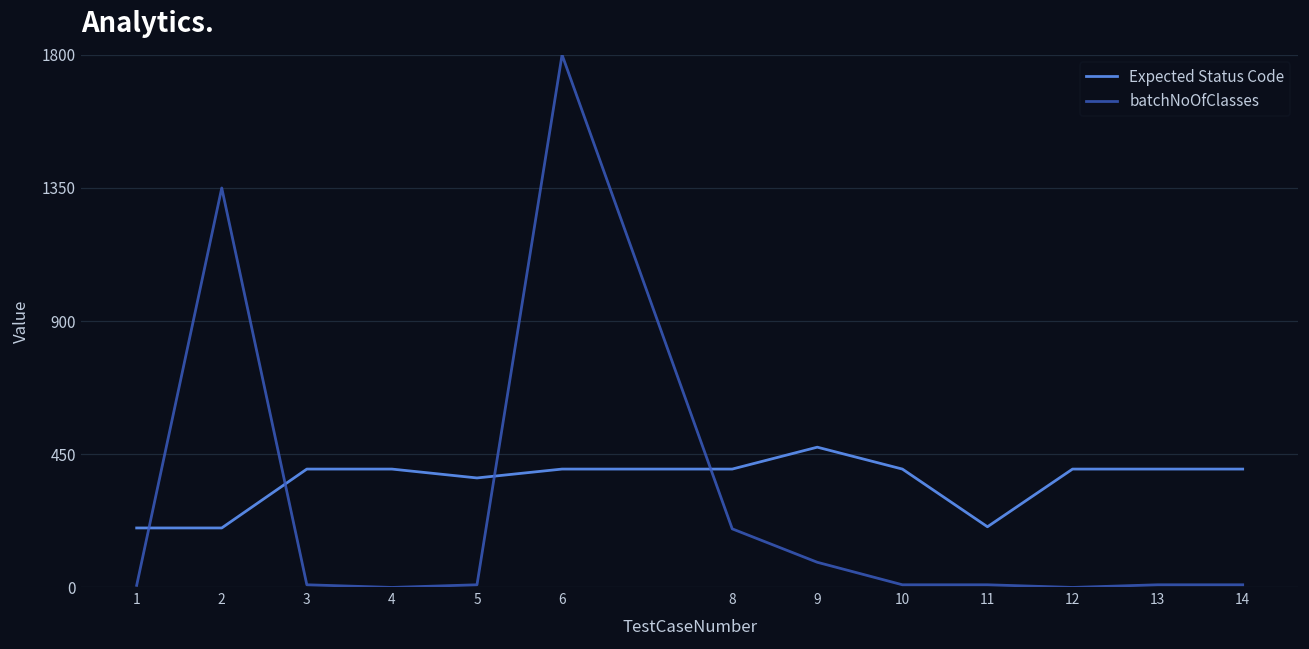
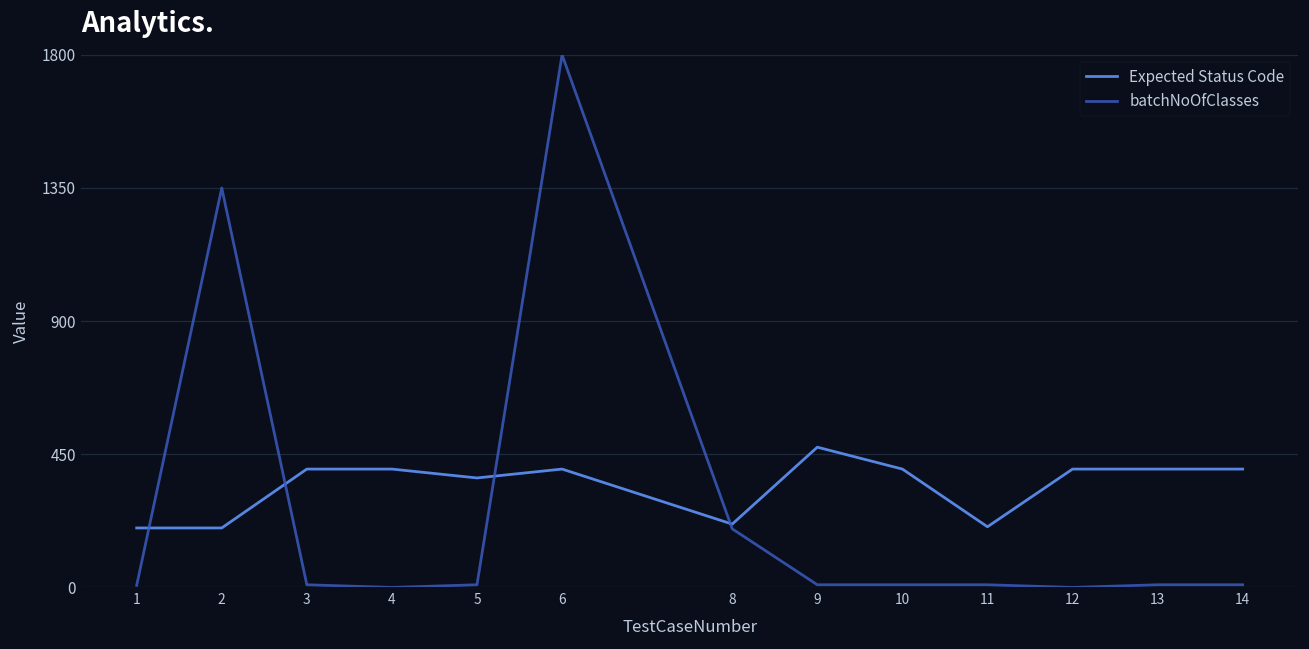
  {
    "Expected Status Code": {
      "1": 200,
      "2": 200,
      "3": 400,
      "4": 400,
      "5": 370,
      "6": 400,
-     "8": 400,
+     "8": 210,
      "9": 470,
      "10": 400,
      "11": 210,
      "12": 400,
      "13": 400,
      "14": 400
    },
    "batchNoOfClasses": {
      "1": 10,
      "2": 1350,
      "3": 10,
      "4": 0,
      "5": 10,
      "6": 1800,
      "8": 200,
-     "9": 90,
+     "9": 10,
      "10": 10,
      "11": 10,
      "12": 0,
      "13": 10,
      "14": 10
    }
  }
